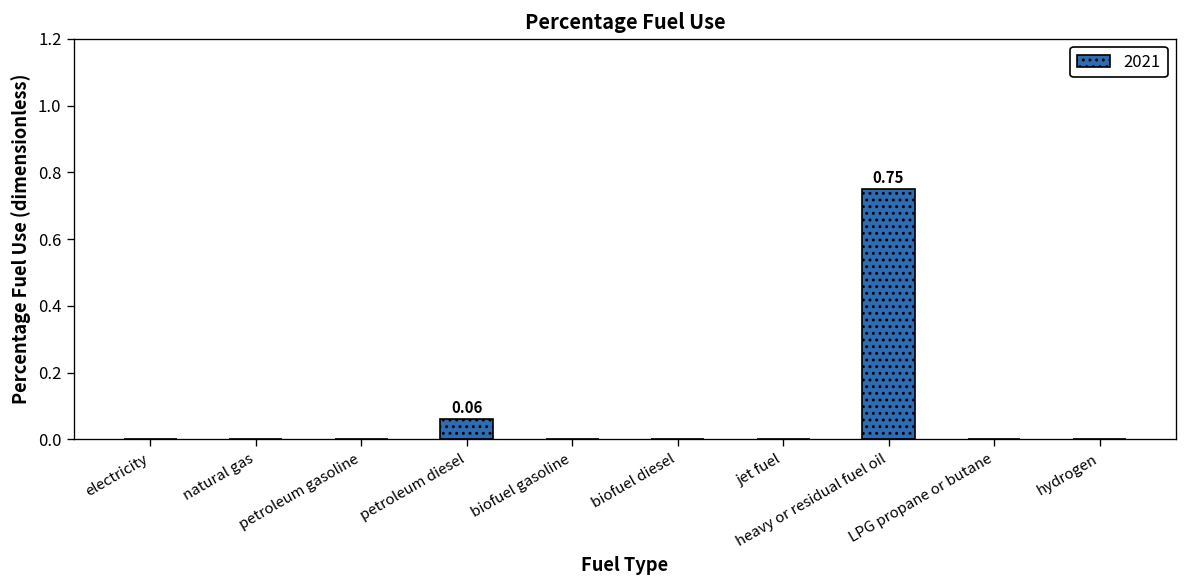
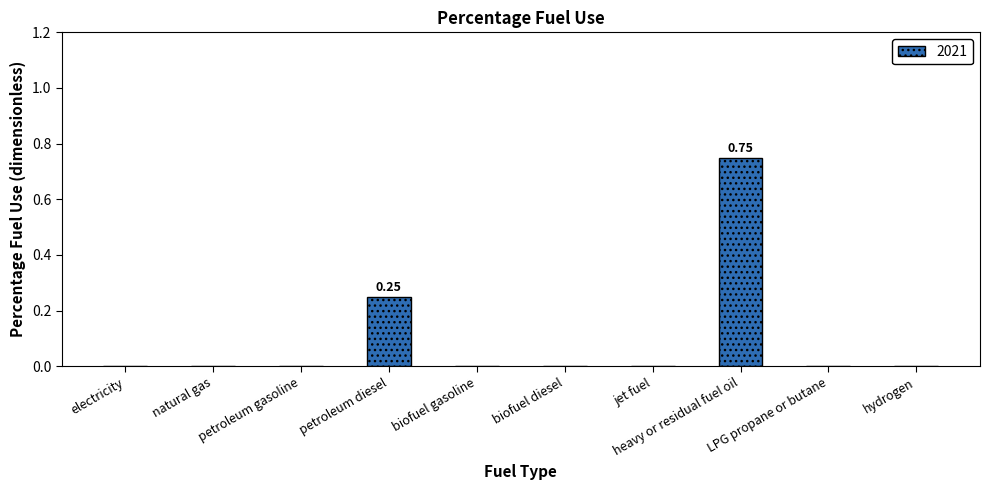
  {
-   "petroleum diesel": 0.06,
+   "petroleum diesel": 0.25,
    "heavy or residual fuel oil": 0.75
  }
